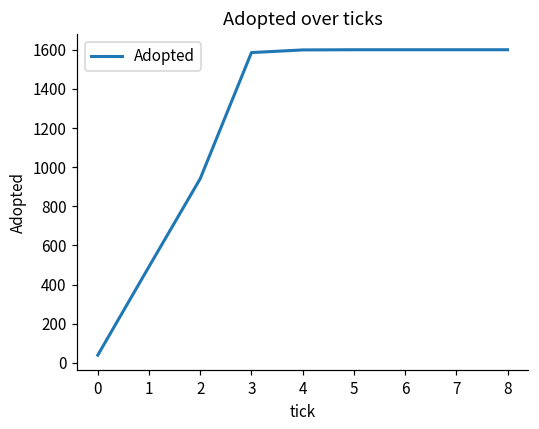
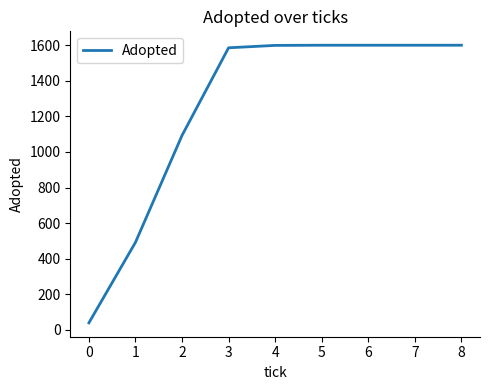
  {
    "0": 40,
    "1": 490,
-   "2": 940,
+   "2": 1090,
    "3": 1590,
    "4": 1600,
    "5": 1600,
    "6": 1600,
    "7": 1600,
    "8": 1600
  }
